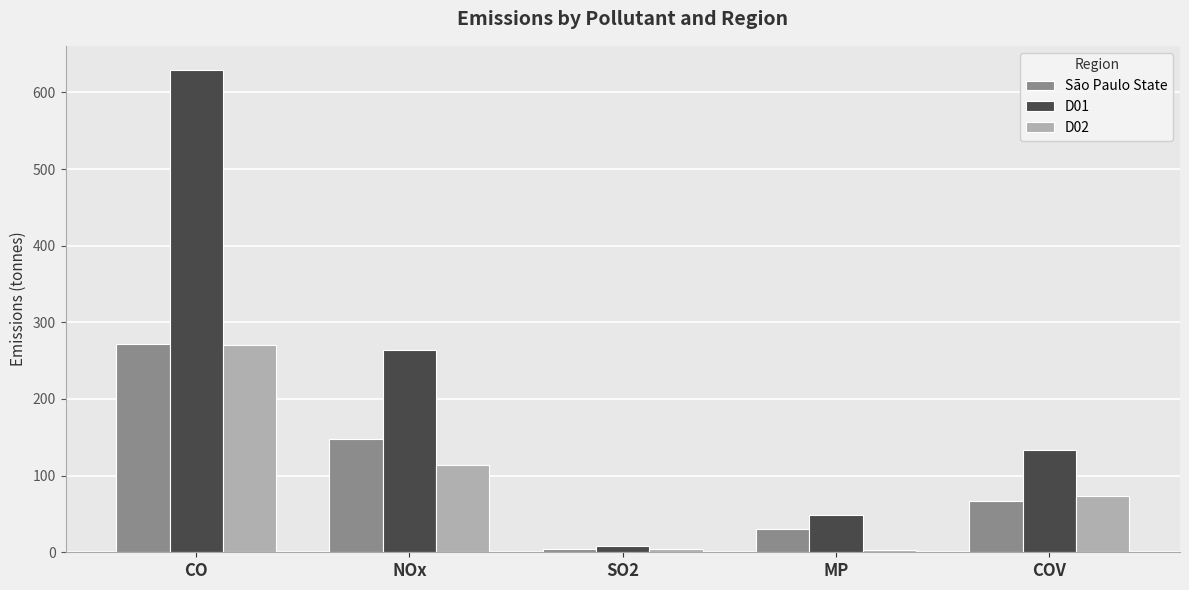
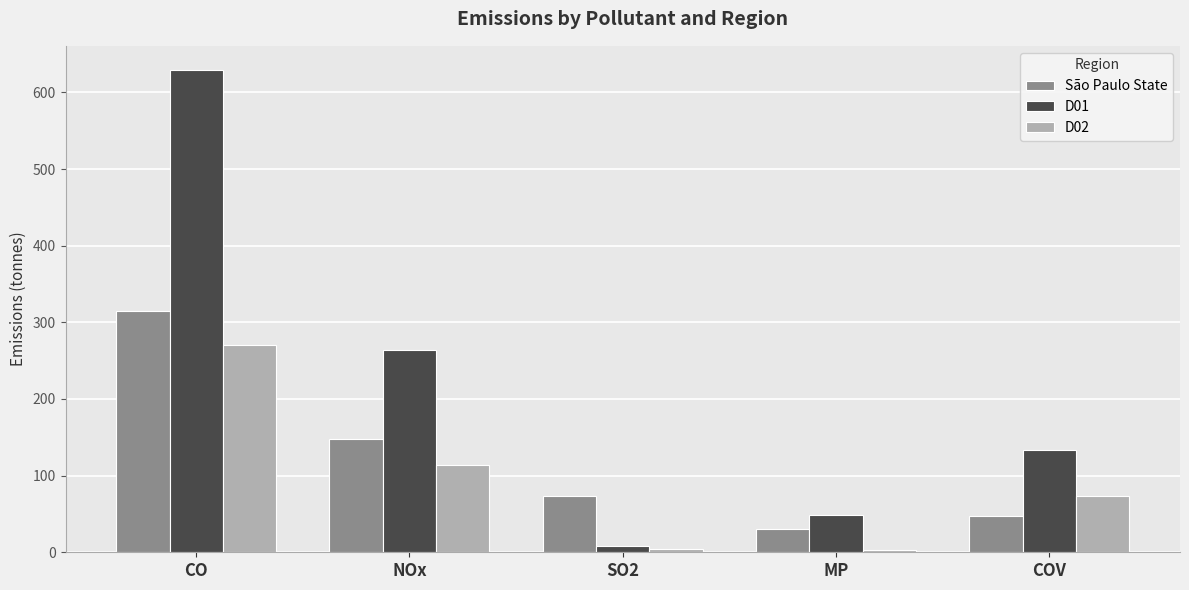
  {
    "São Paulo State": {
-     "CO": 270,
+     "CO": 310,
      "NOx": 150,
-     "SO2": 0,
+     "SO2": 70,
      "MP": 30,
-     "COV": 70
+     "COV": 50
    },
    "D01": {
      "CO": 630,
      "NOx": 260,
      "SO2": 10,
      "MP": 50,
      "COV": 130
    },
    "D02": {
      "CO": 270,
      "NOx": 110,
      "SO2": 0,
      "MP": 0,
      "COV": 70
    }
  }
